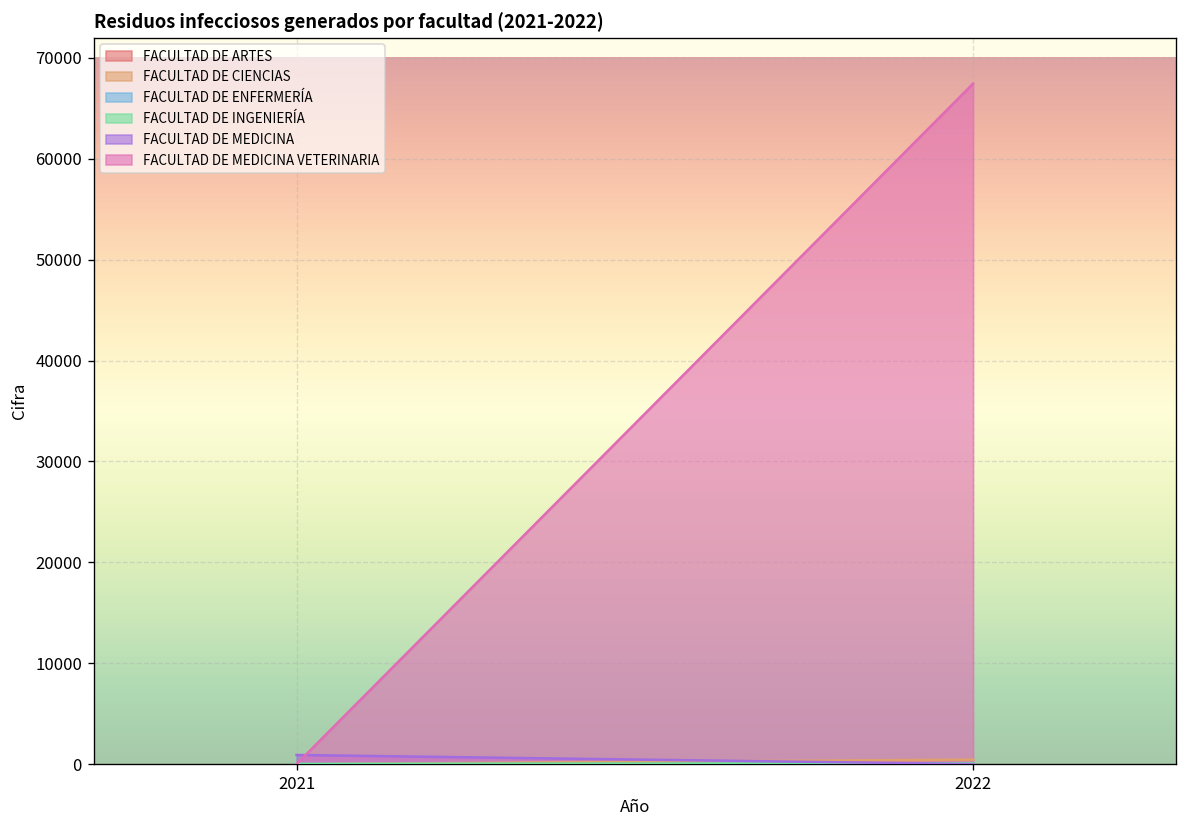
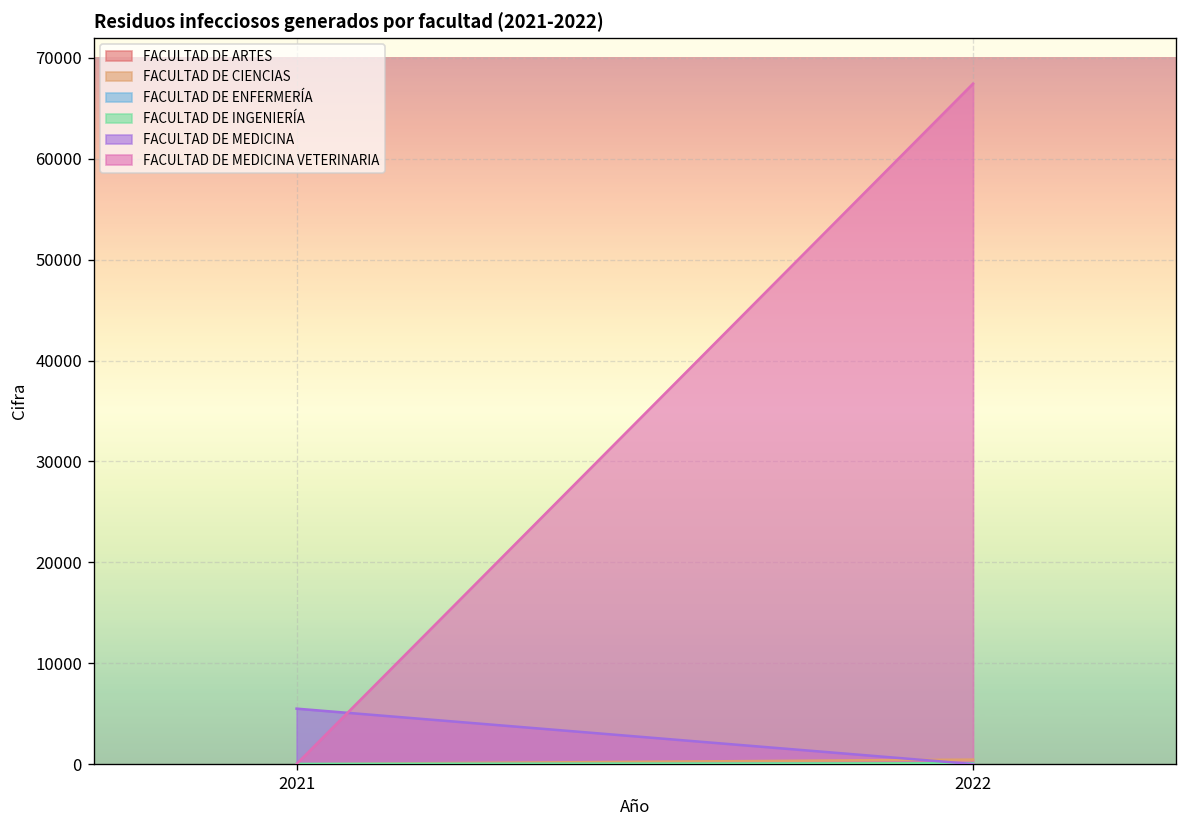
  {
    "FACULTAD DE CIENCIAS": {
      "2022": 0
    },
    "FACULTAD DE MEDICINA": {
-     "2021": 1000
+     "2021": 5000
    },
    "FACULTAD DE MEDICINA VETERINARIA": {
      "2022": 67000
    }
  }
